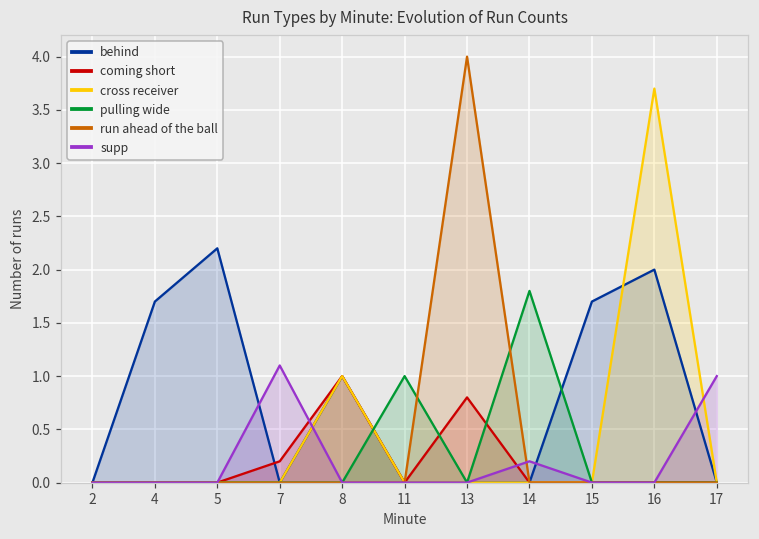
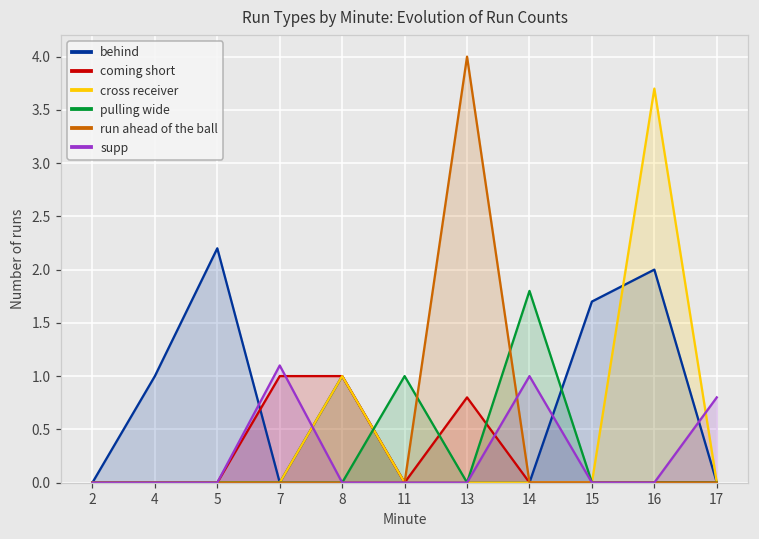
  {
    "behind": {
-     "4": 1.7,
+     "4": 1.0,
      "5": 2.2,
      "15": 1.7,
      "16": 2.0
    },
    "coming short": {
-     "7": 0.2,
+     "7": 1.0,
      "13": 0.8
    },
    "cross receiver": {
      "16": 3.7
    },
    "pulling wide": {
      "11": 1.0,
      "14": 1.8
    },
    "run ahead of the ball": {
      "13": 4.0
    },
    "supp": {
      "7": 1.1,
-     "14": 0.2,
-     "17": 1.0
+     "14": 1.0,
+     "17": 0.8
    }
  }
